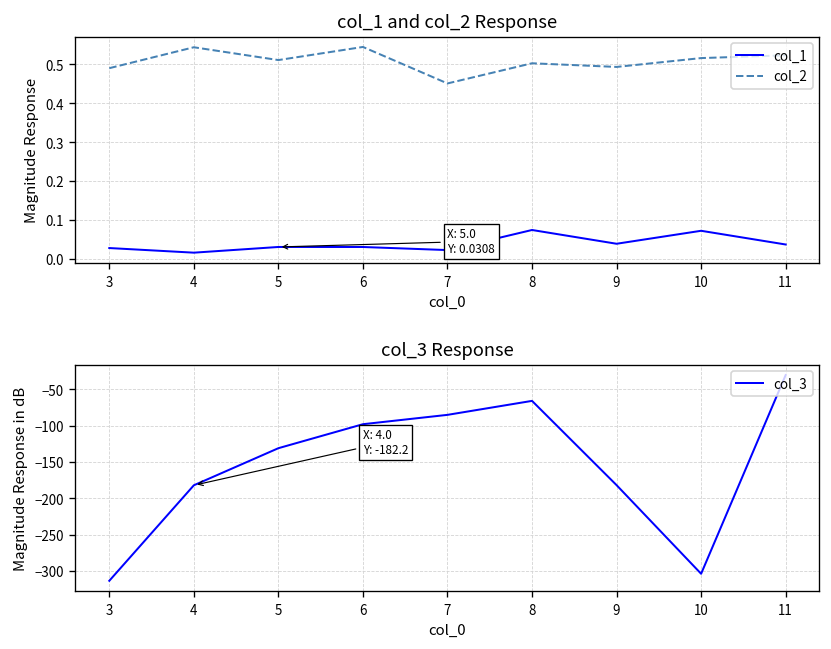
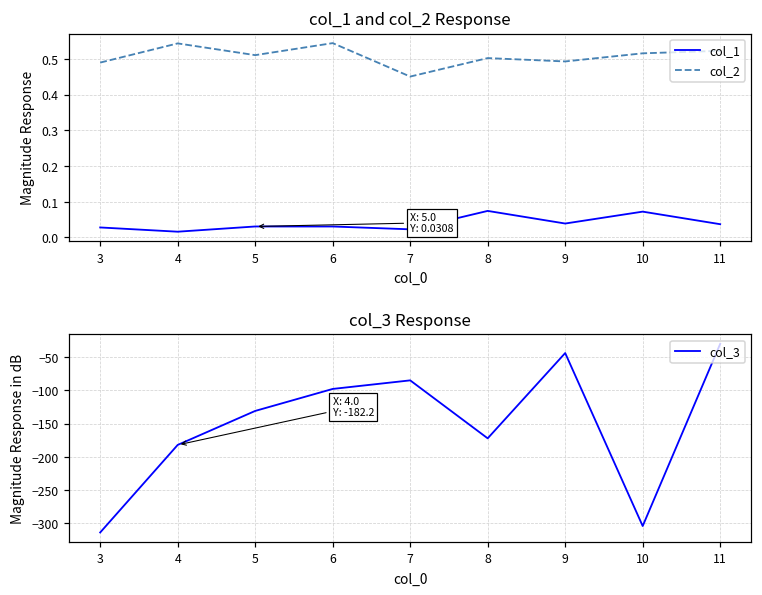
  {
    "col_1 and col_2 Response": {
      "col_1": {
        "3": 0.03,
        "4": 0.02,
        "5": 0.03,
        "8": 0.07,
        "9": 0.04,
        "10": 0.07,
        "11": 0.04
      },
      "col_2": {
        "3": 0.49,
        "4": 0.54,
        "5": 0.51,
        "6": 0.54,
        "7": 0.45,
        "8": 0.50,
        "9": 0.49,
        "10": 0.52
      }
    },
    "col_3 Response": {
      "3": -310,
      "4": -180,
      "6": -100,
      "7": -90,
-     "8": -70,
-     "9": -180,
+     "8": -170,
+     "9": -40,
      "10": -300
    }
  }
